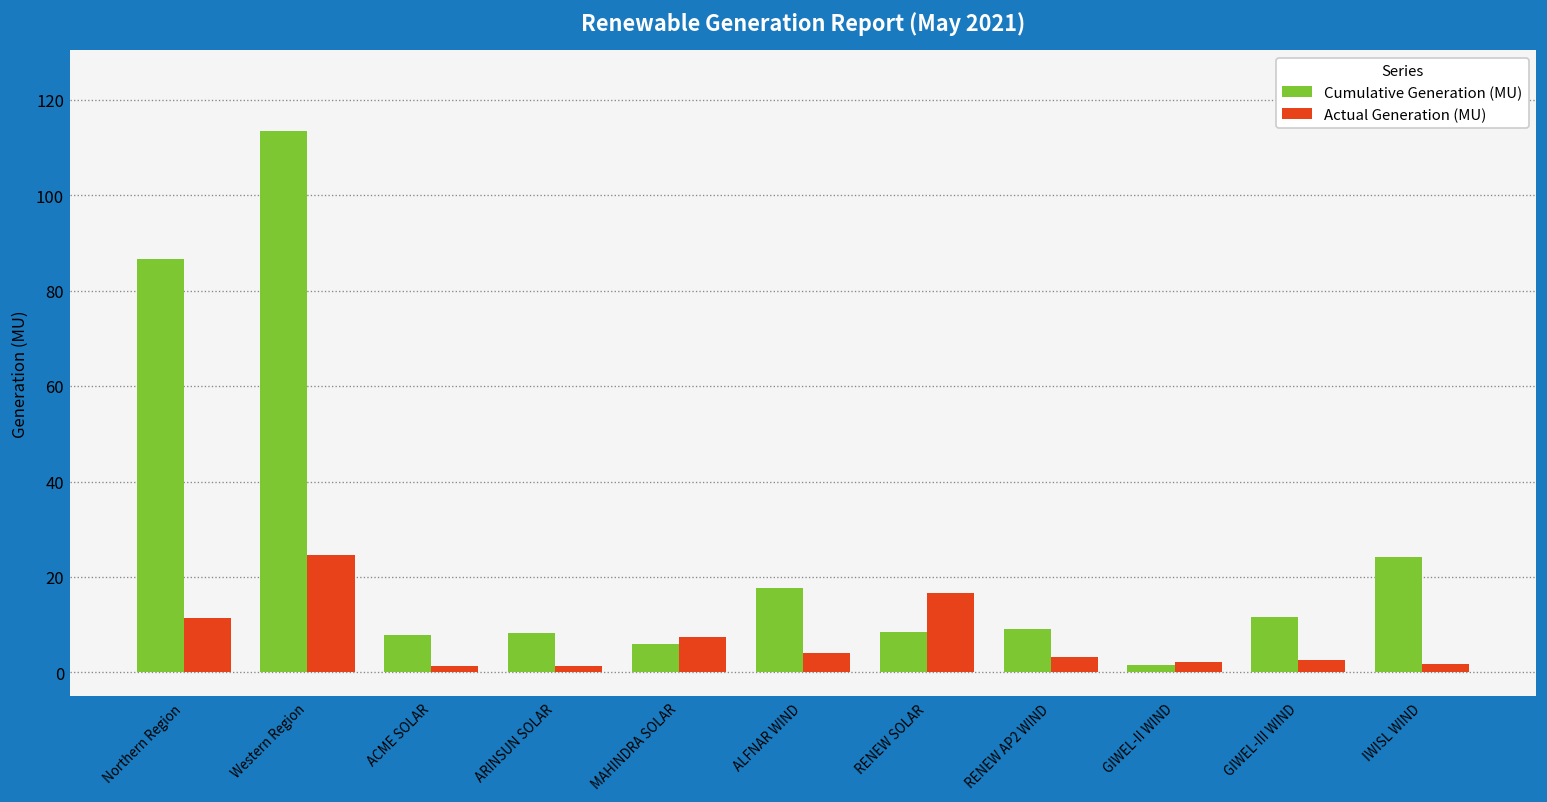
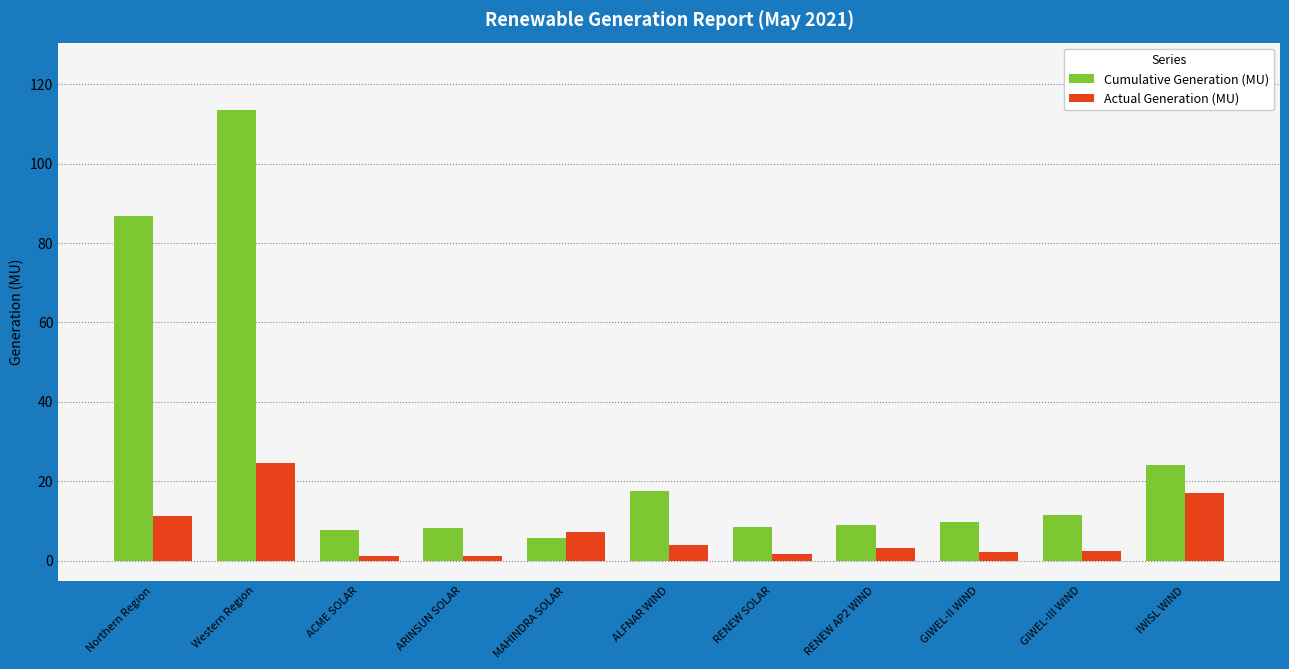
  {
    "Cumulative Generation (MU)": {
      "Northern Region": 87,
      "Western Region": 113,
      "ACME SOLAR": 8,
      "ARINSUN SOLAR": 8,
      "MAHINDRA SOLAR": 6,
      "ALFNAR WIND": 18,
      "RENEW SOLAR": 9,
      "RENEW AP2 WIND": 9,
-     "GIWEL-II WIND": 1,
+     "GIWEL-II WIND": 10,
      "GIWEL-III WIND": 12,
      "IWISL WIND": 24
    },
    "Actual Generation (MU)": {
      "Northern Region": 11,
      "Western Region": 25,
      "ACME SOLAR": 1,
      "ARINSUN SOLAR": 1,
      "MAHINDRA SOLAR": 7,
      "ALFNAR WIND": 4,
-     "RENEW SOLAR": 17,
+     "RENEW SOLAR": 2,
      "RENEW AP2 WIND": 3,
      "GIWEL-II WIND": 2,
      "GIWEL-III WIND": 3,
-     "IWISL WIND": 2
+     "IWISL WIND": 17
    }
  }
